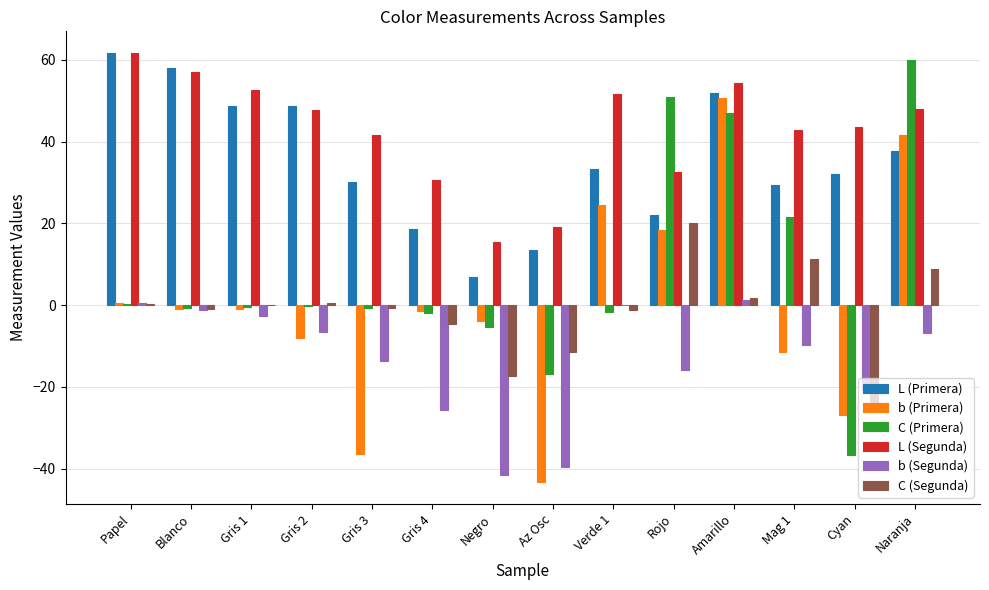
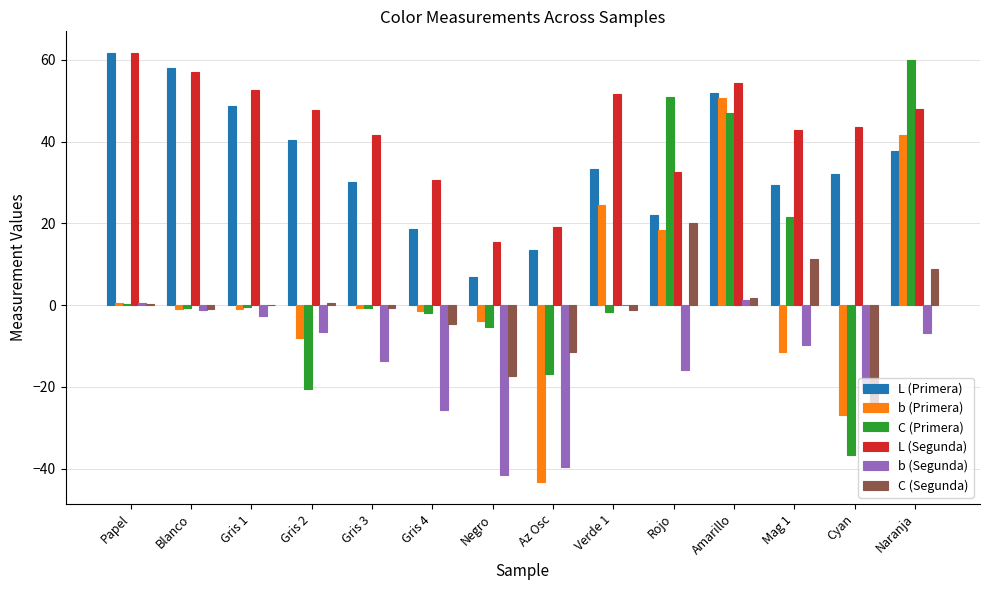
  {
    "L (Primera)": {
      "Papel": 62,
      "Blanco": 58,
      "Gris 1": 49,
-     "Gris 2": 49,
+     "Gris 2": 40,
      "Gris 3": 30,
      "Gris 4": 19,
      "Negro": 7,
      "Az Osc": 13,
      "Verde 1": 33,
      "Rojo": 22,
      "Amarillo": 52,
      "Mag 1": 29,
      "Cyan": 32,
      "Naranja": 38
    },
    "b (Primera)": {
      "Blanco": -1,
      "Gris 1": -1,
      "Gris 2": -8,
-     "Gris 3": -36,
+     "Gris 3": -1,
      "Gris 4": -1,
      "Negro": -4,
      "Az Osc": -43,
      "Verde 1": 25,
      "Rojo": 18,
      "Amarillo": 51,
      "Mag 1": -12,
      "Cyan": -27,
      "Naranja": 41
    },
    "C (Primera)": {
      "Blanco": -1,
-     "Gris 2": 0,
+     "Gris 2": -20,
      "Gris 3": -1,
      "Gris 4": -2,
      "Negro": -5,
      "Az Osc": -17,
      "Verde 1": -2,
      "Rojo": 51,
      "Amarillo": 47,
      "Mag 1": 21,
      "Cyan": -37,
      "Naranja": 60
    },
    "L (Segunda)": {
      "Papel": 62,
      "Blanco": 57,
      "Gris 1": 52,
      "Gris 2": 48,
      "Gris 3": 42,
      "Gris 4": 31,
      "Negro": 15,
      "Az Osc": 19,
      "Verde 1": 52,
      "Rojo": 33,
      "Amarillo": 54,
      "Mag 1": 43,
      "Cyan": 44,
      "Naranja": 48
    },
    "b (Segunda)": {
      "Blanco": -1,
      "Gris 1": -3,
      "Gris 2": -7,
      "Gris 3": -14,
      "Gris 4": -26,
      "Negro": -42,
      "Az Osc": -40,
      "Rojo": -16,
      "Amarillo": 1,
      "Mag 1": -10,
      "Naranja": -7
    },
    "C (Segunda)": {
      "Blanco": -1,
      "Gris 3": -1,
      "Gris 4": -5,
      "Negro": -17,
      "Az Osc": -12,
      "Verde 1": -1,
      "Rojo": 20,
      "Amarillo": 2,
      "Mag 1": 11,
      "Naranja": 9
    }
  }
